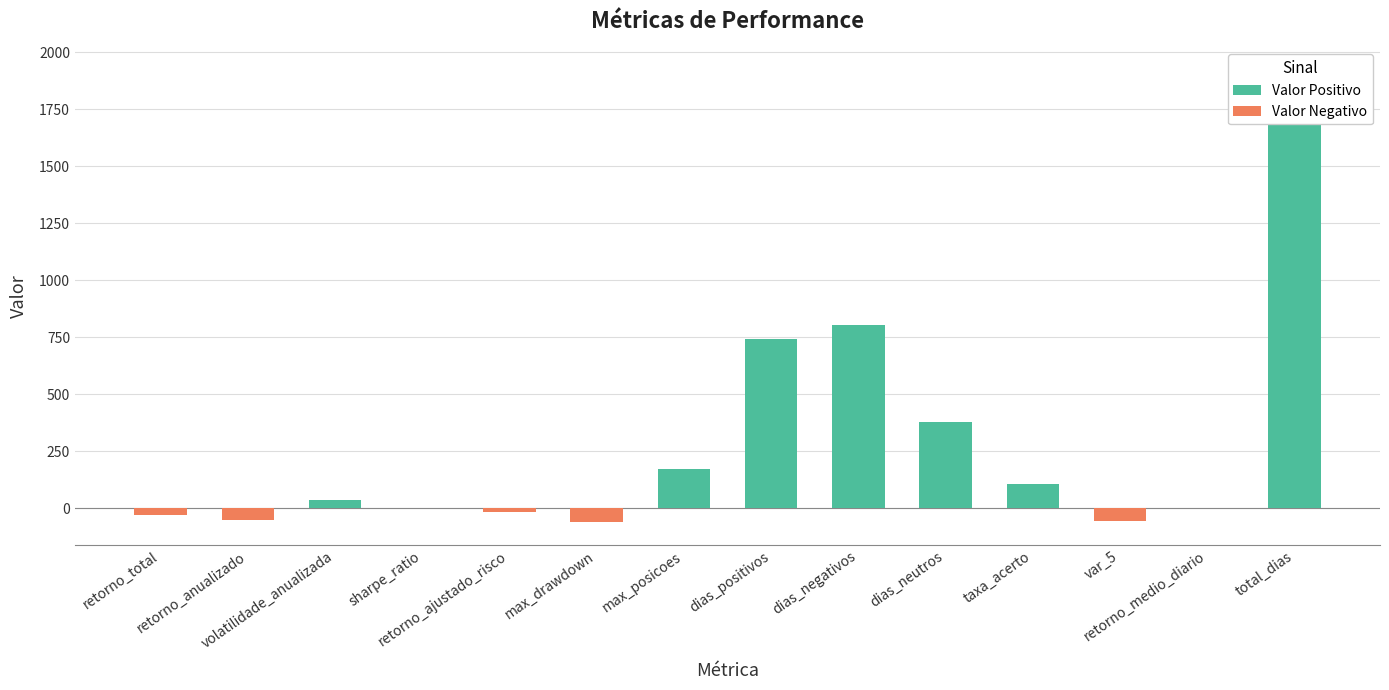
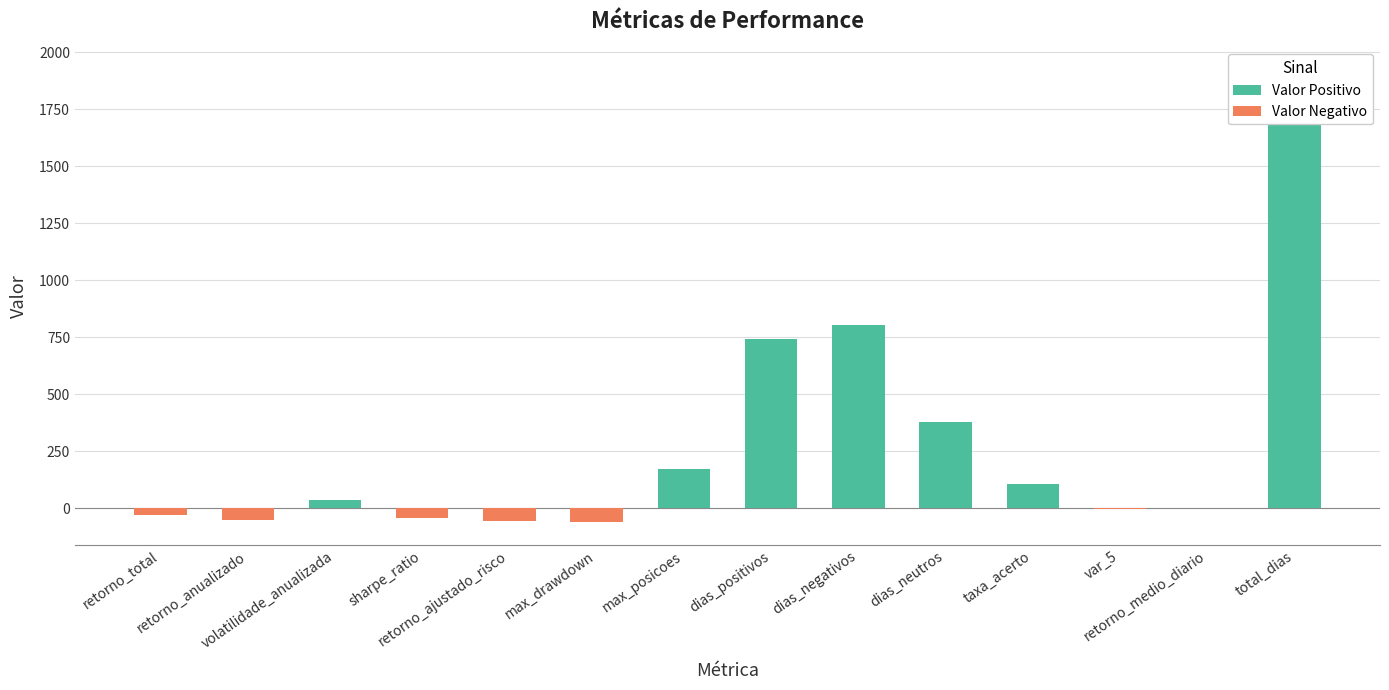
  {
    "Valor Positivo": {
      "volatilidade_anualizada": 30,
      "max_posicoes": 170,
      "dias_positivos": 740,
      "dias_negativos": 800,
      "dias_neutros": 380,
      "taxa_acerto": 110
    },
    "Valor Negativo": {
      "retorno_total": -30,
      "retorno_anualizado": -50,
-     "sharpe_ratio": 0,
-     "retorno_ajustado_risco": -20,
+     "sharpe_ratio": -40,
+     "retorno_ajustado_risco": -60,
      "max_drawdown": -60,
-     "var_5": -60
+     "var_5": 0
    }
  }
